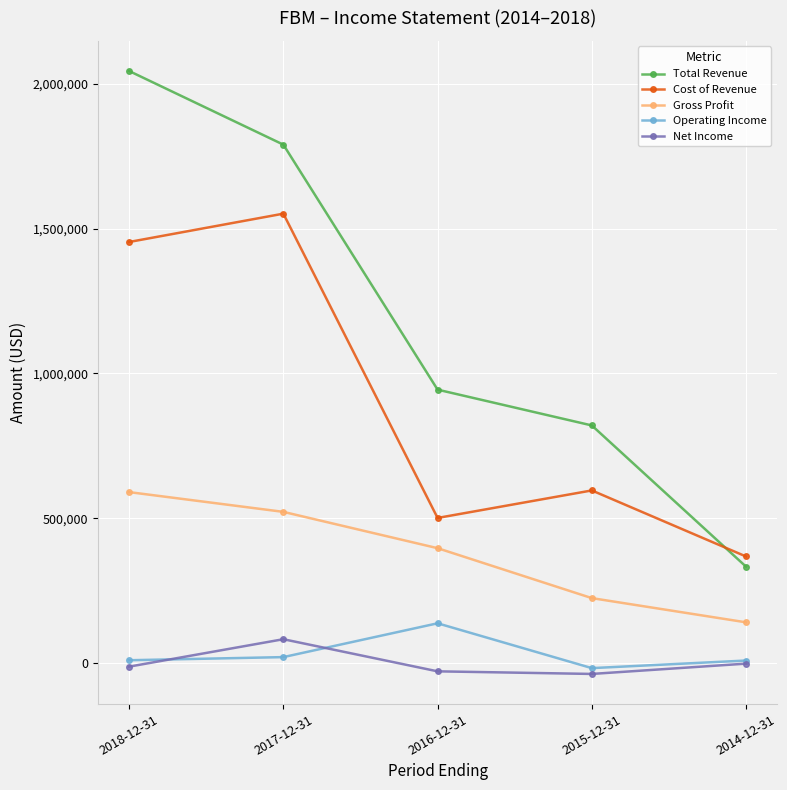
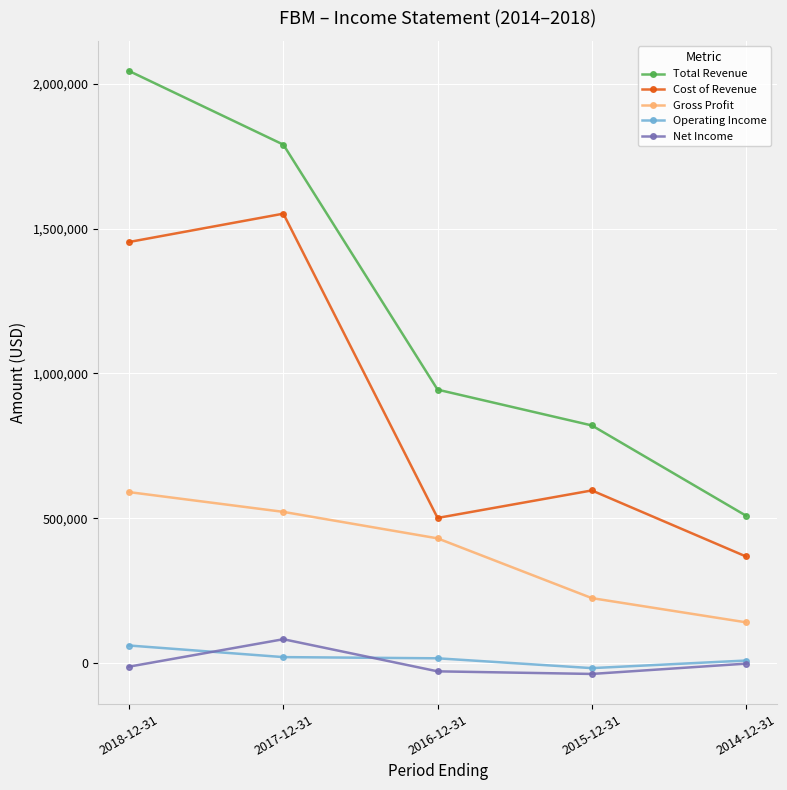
  {
    "Total Revenue": {
      "2018-12-31": "2,040,000",
      "2017-12-31": "1,790,000",
      "2016-12-31": "940,000",
      "2015-12-31": "820,000",
-     "2014-12-31": "330,000"
+     "2014-12-31": "510,000"
    },
    "Cost of Revenue": {
      "2018-12-31": "1,450,000",
      "2017-12-31": "1,550,000",
      "2016-12-31": "500,000",
      "2015-12-31": "600,000",
      "2014-12-31": "370,000"
    },
    "Gross Profit": {
      "2018-12-31": "590,000",
      "2017-12-31": "520,000",
-     "2016-12-31": "400,000",
+     "2016-12-31": "430,000",
      "2015-12-31": "220,000",
      "2014-12-31": "140,000"
    },
    "Operating Income": {
-     "2018-12-31": "10,000",
+     "2018-12-31": "60,000",
      "2017-12-31": "20,000",
-     "2016-12-31": "140,000",
+     "2016-12-31": "20,000",
      "2015-12-31": "-20,000",
      "2014-12-31": "10,000"
    },
    "Net Income": {
      "2018-12-31": "-10,000",
      "2017-12-31": "80,000",
      "2016-12-31": "-30,000",
      "2015-12-31": "-40,000",
      "2014-12-31": "0"
    }
  }
